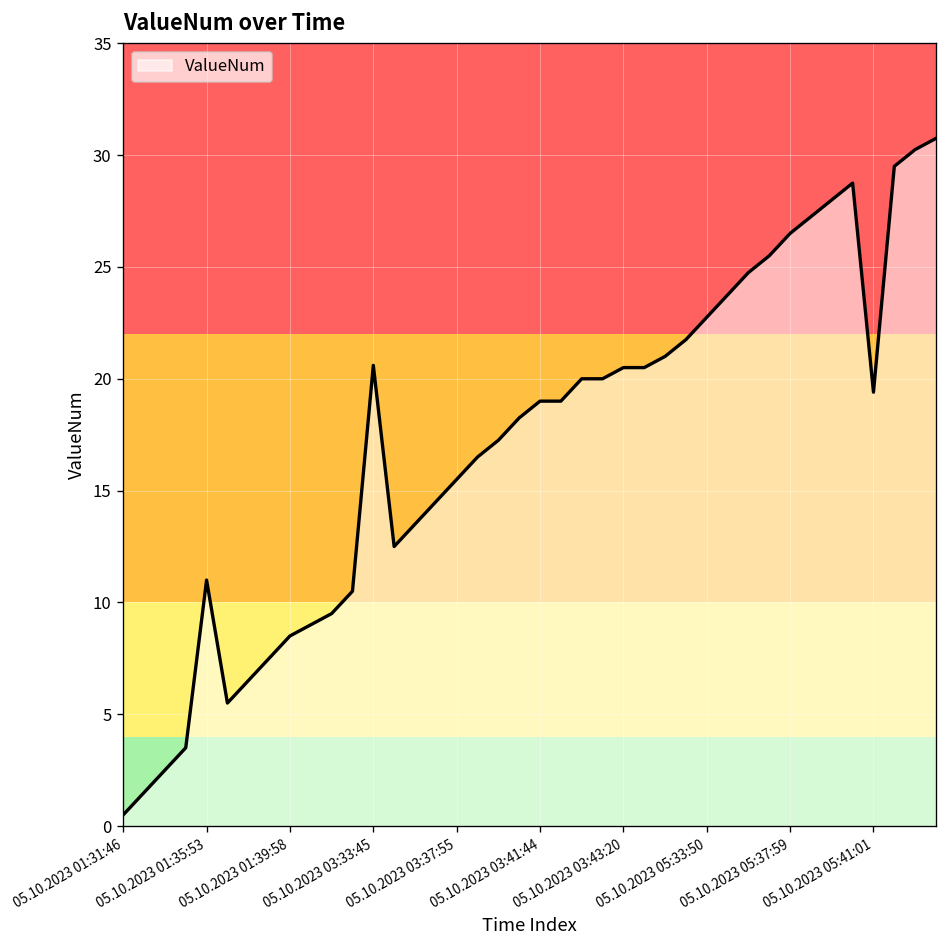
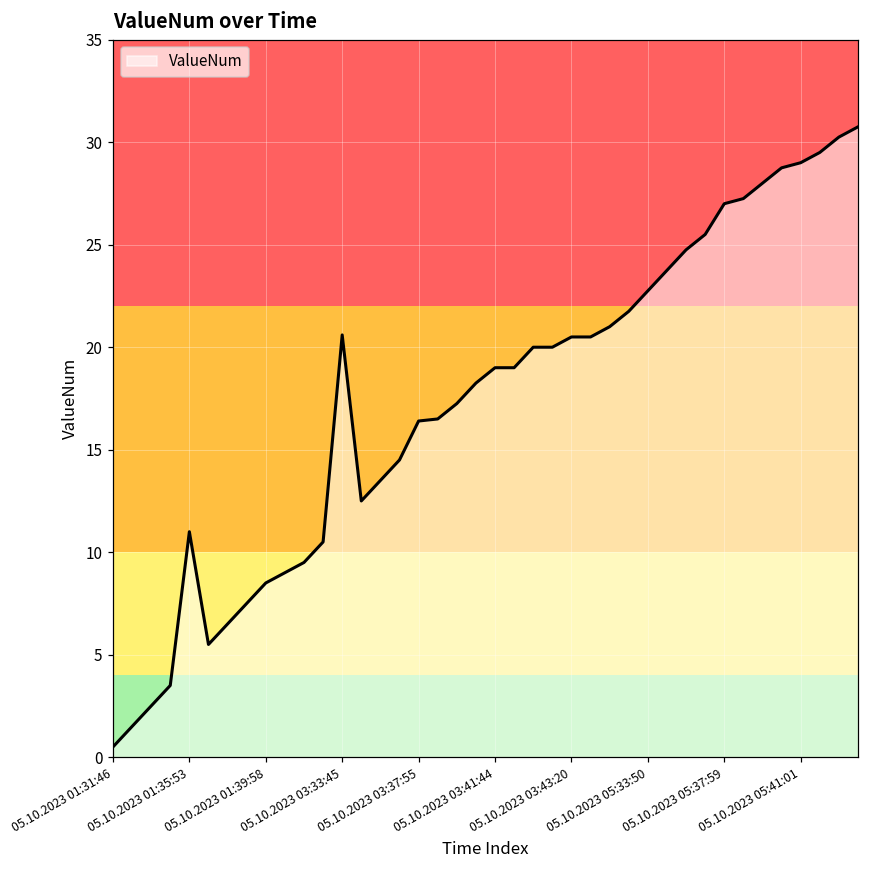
  {
    "05.10.2023 01:31:46": 0.5,
    "05.10.2023 01:35:53": 11.0,
    "05.10.2023 01:39:58": 8.5,
    "05.10.2023 03:33:45": 20.6,
-   "05.10.2023 03:37:55": 15.5,
+   "05.10.2023 03:37:55": 16.4,
    "05.10.2023 05:33:50": 22.8,
-   "05.10.2023 05:37:59": 26.5,
-   "05.10.2023 05:41:01": 19.4
+   "05.10.2023 05:37:59": 27.0,
+   "05.10.2023 05:41:01": 29.0
  }
